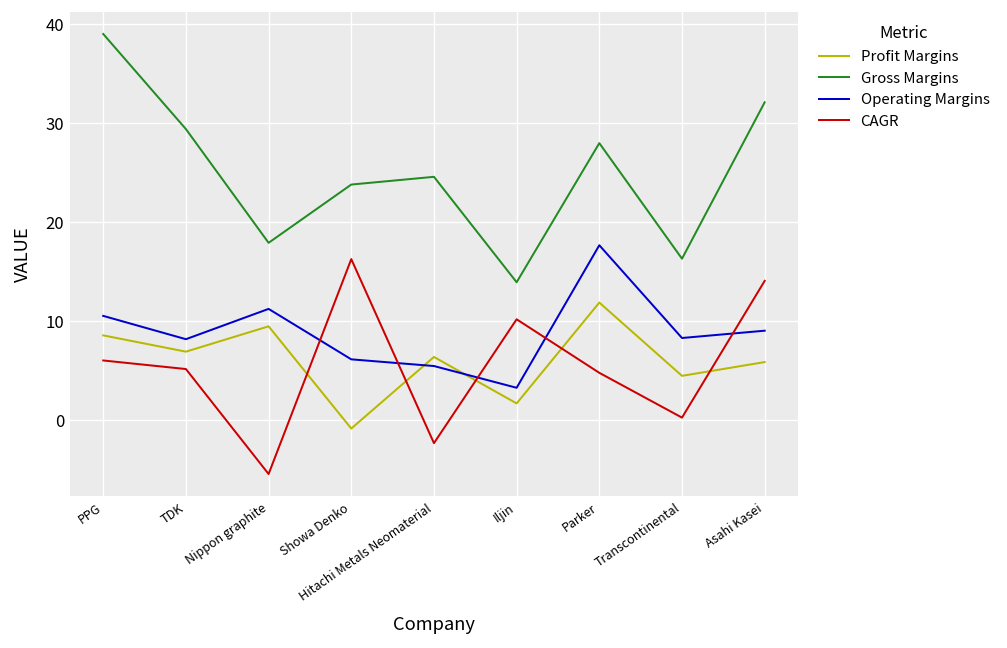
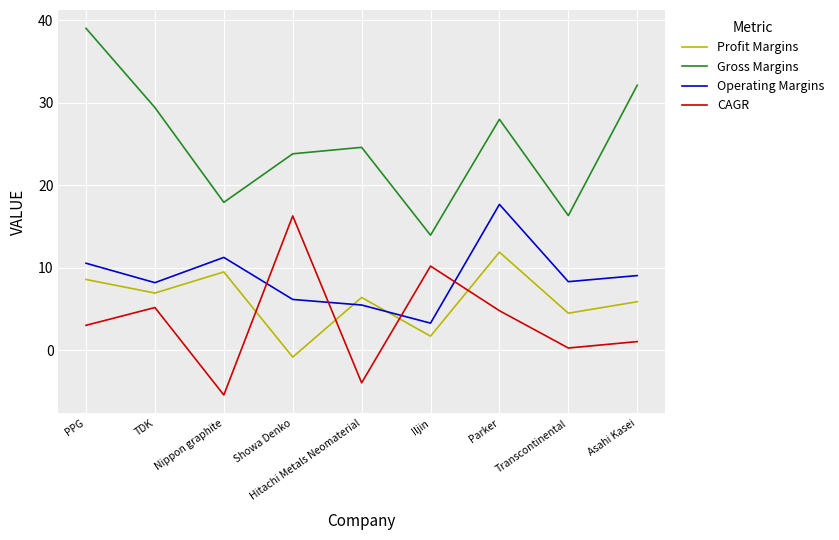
  {
    "Profit Margins": {
      "PPG": 9,
      "TDK": 7,
      "Nippon graphite": 9,
      "Showa Denko": -1,
      "Hitachi Metals Neomaterial": 6,
      "Iljin": 2,
      "Parker": 12,
      "Transcontinental": 4,
      "Asahi Kasei": 6
    },
    "Gross Margins": {
      "PPG": 39,
      "TDK": 29,
      "Nippon graphite": 18,
      "Showa Denko": 24,
      "Hitachi Metals Neomaterial": 25,
      "Iljin": 14,
      "Parker": 28,
      "Transcontinental": 16,
      "Asahi Kasei": 32
    },
    "Operating Margins": {
      "PPG": 11,
      "TDK": 8,
      "Nippon graphite": 11,
      "Showa Denko": 6,
      "Hitachi Metals Neomaterial": 5,
      "Iljin": 3,
      "Parker": 18,
      "Transcontinental": 8,
      "Asahi Kasei": 9
    },
    "CAGR": {
-     "PPG": 6,
+     "PPG": 3,
      "TDK": 5,
      "Nippon graphite": -5,
      "Showa Denko": 16,
-     "Hitachi Metals Neomaterial": -2,
+     "Hitachi Metals Neomaterial": -4,
      "Iljin": 10,
      "Parker": 5,
      "Transcontinental": 0,
-     "Asahi Kasei": 14
+     "Asahi Kasei": 1
    }
  }
